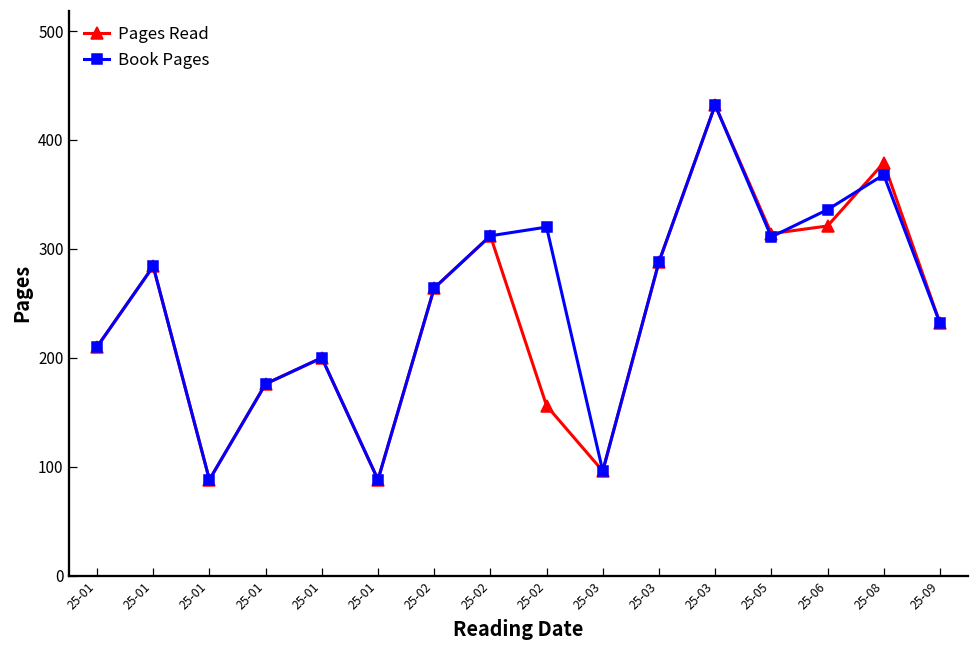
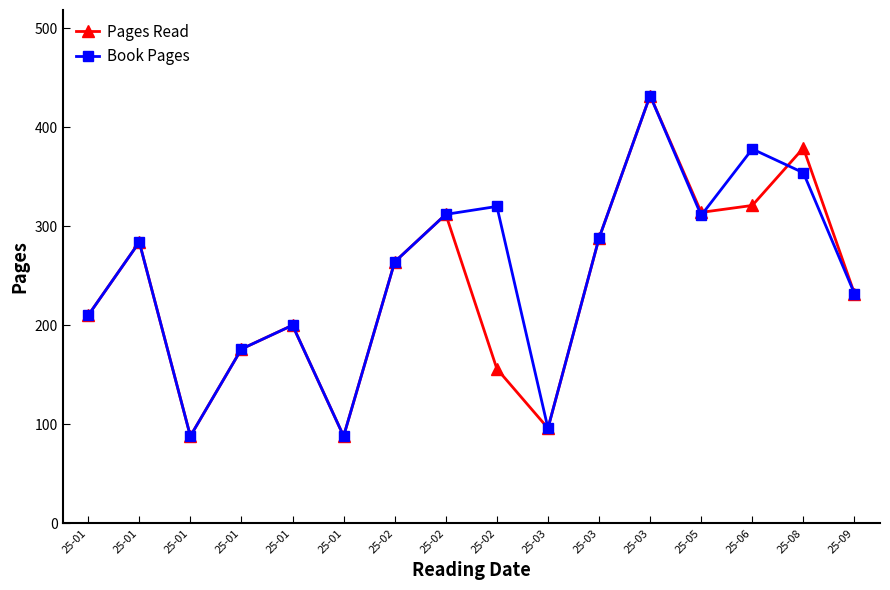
  {
    "Pages Read": {
      "25-05": 310,
      "25-06": 320,
      "25-08": 380
    },
    "Book Pages": {
      "25-05": 310,
-     "25-06": 340,
-     "25-08": 370
+     "25-06": 380,
+     "25-08": 350
    }
  }
